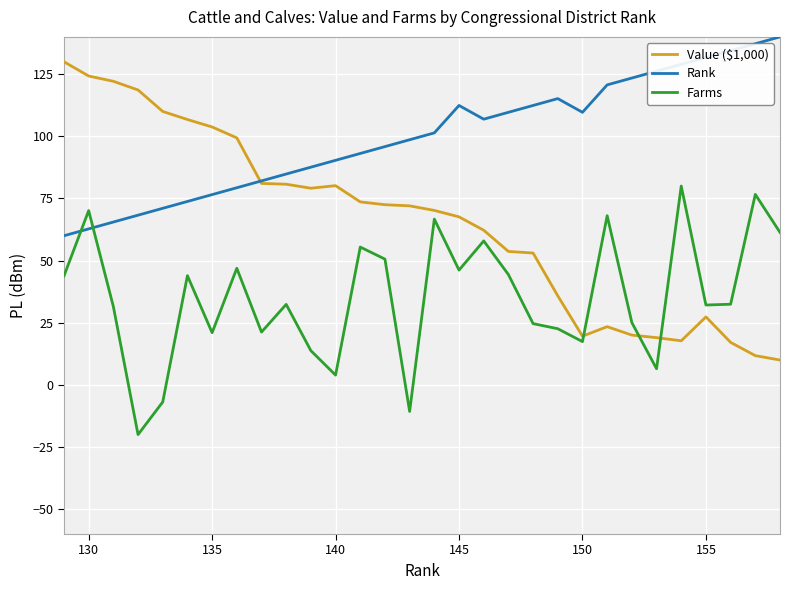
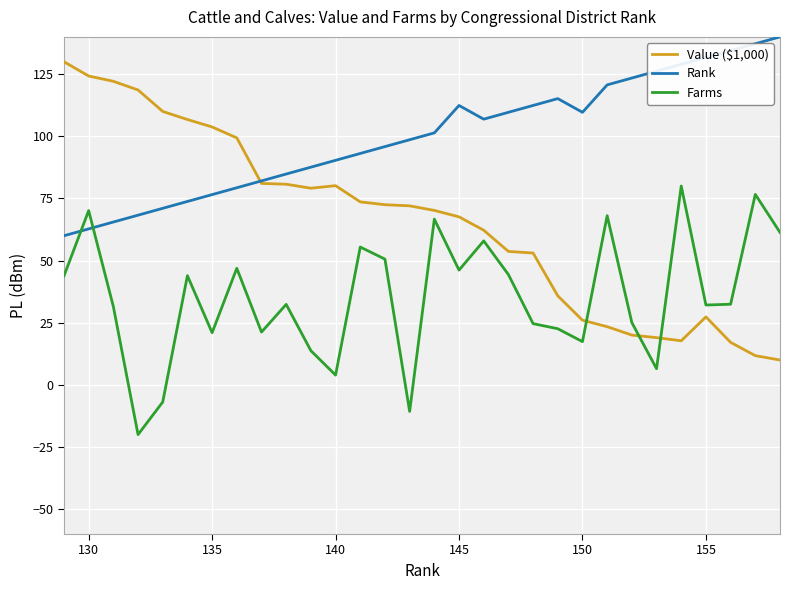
  {
    "Value ($1,000)": {
      "130": 124,
      "135": 104,
      "140": 80,
      "145": 68,
-     "150": 20,
+     "150": 26,
      "155": 27
    },
    "Rank": {
      "130": 63,
      "135": 77,
      "140": 90,
      "145": 112,
      "150": 110
    },
    "Farms": {
      "130": 70,
      "135": 21,
      "140": 4,
      "145": 46,
      "150": 17,
      "155": 32
    }
  }
